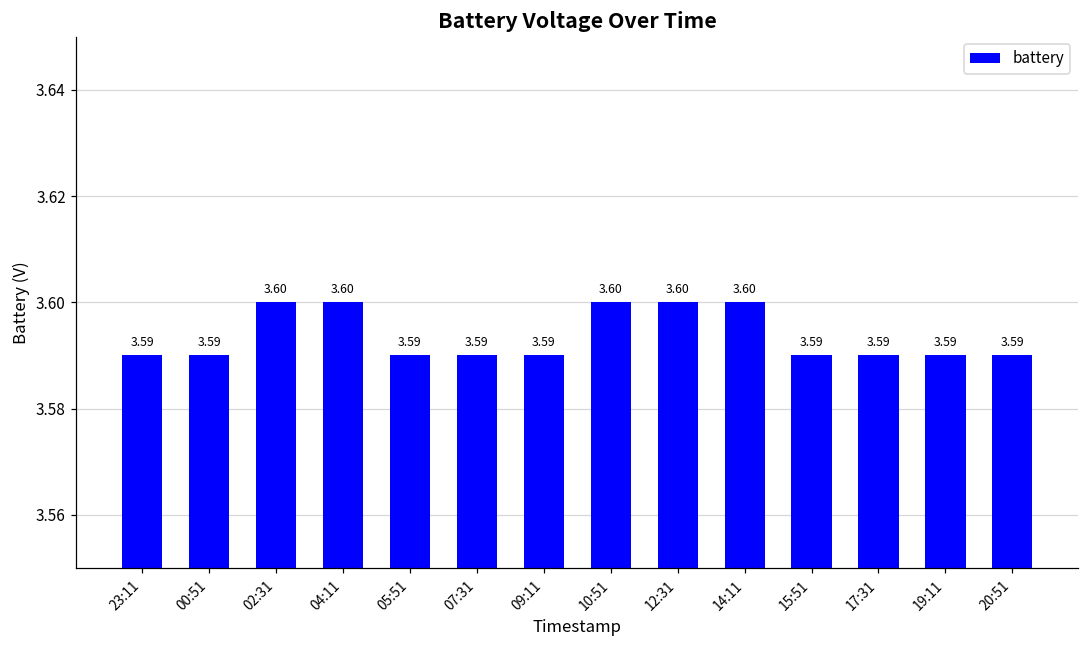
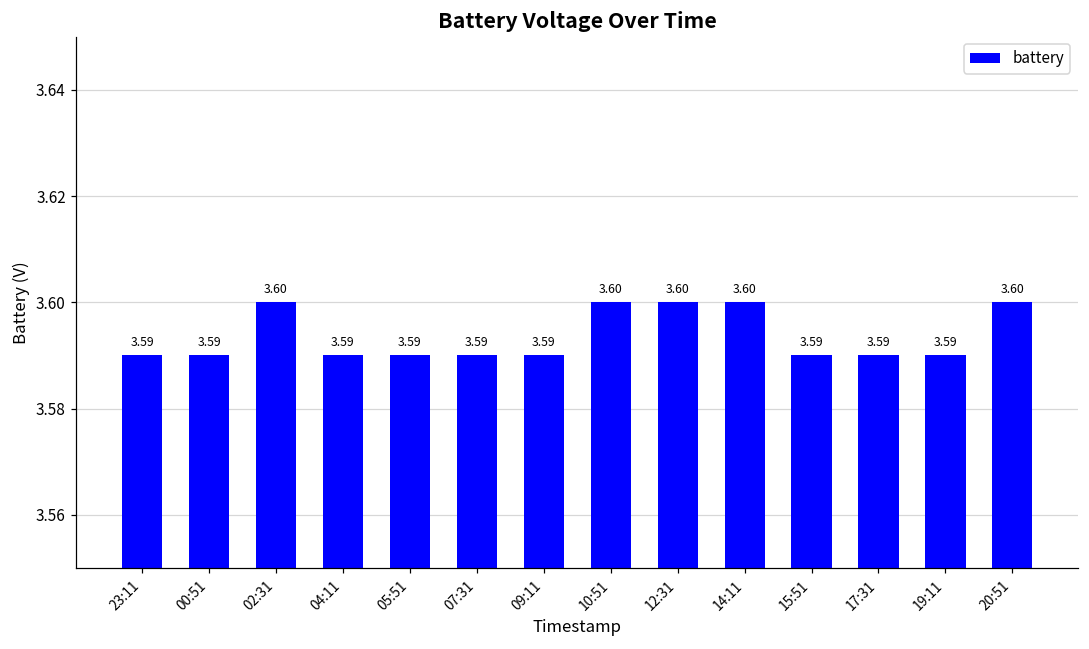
  {
    "23:11": 3.59,
    "00:51": 3.59,
    "02:31": 3.60,
-   "04:11": 3.60,
+   "04:11": 3.59,
    "05:51": 3.59,
    "07:31": 3.59,
    "09:11": 3.59,
    "10:51": 3.60,
    "12:31": 3.60,
    "14:11": 3.60,
    "15:51": 3.59,
    "17:31": 3.59,
    "19:11": 3.59,
-   "20:51": 3.59
+   "20:51": 3.60
  }
